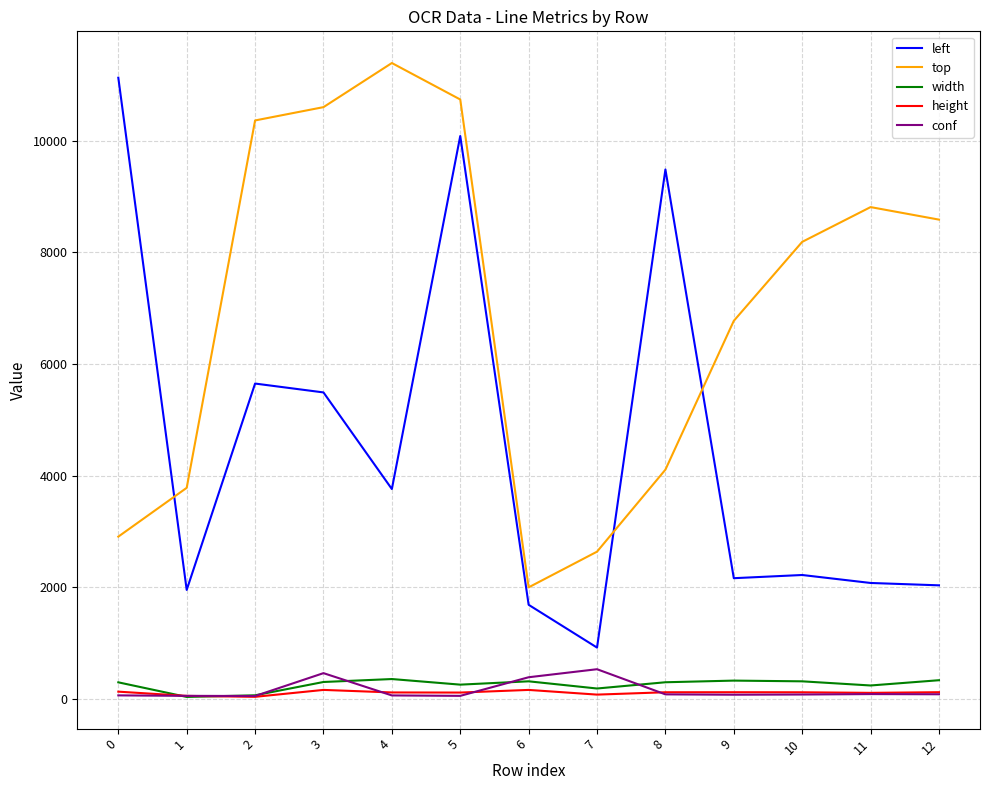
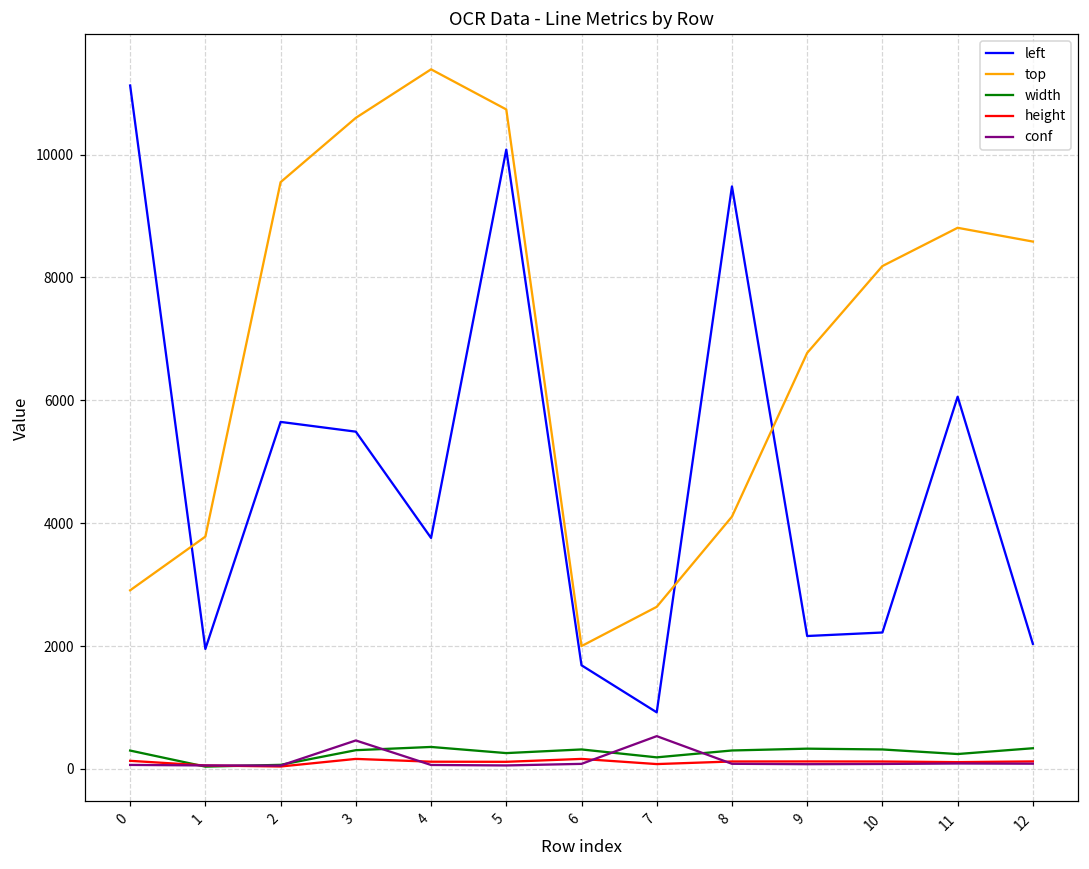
  {
    "left": {
      "0": 11100,
      "1": 2000,
      "2": 5600,
      "3": 5500,
      "4": 3800,
      "5": 10100,
      "6": 1700,
      "7": 900,
      "8": 9500,
      "9": 2200,
      "10": 2200,
-     "11": 2100,
+     "11": 6100,
      "12": 2000
    },
    "top": {
      "0": 2900,
      "1": 3800,
-     "2": 10400,
+     "2": 9600,
      "3": 10600,
      "4": 11400,
      "5": 10700,
      "6": 2000,
      "7": 2600,
      "8": 4100,
      "9": 6800,
      "10": 8200,
      "11": 8800,
      "12": 8600
    },
    "width": {
      "0": 300,
      "3": 300,
      "4": 400,
      "5": 300,
      "6": 300,
      "7": 200,
      "8": 300,
      "9": 300,
      "10": 300,
      "11": 200,
      "12": 300
    },
    "height": {
      "0": 100,
      "3": 200,
      "4": 100,
      "5": 100,
      "6": 200,
      "7": 100
    },
    "conf": {
      "0": 100,
      "3": 500,
      "4": 100,
      "5": 100,
-     "6": 400,
+     "6": 100,
      "7": 500
    }
  }
